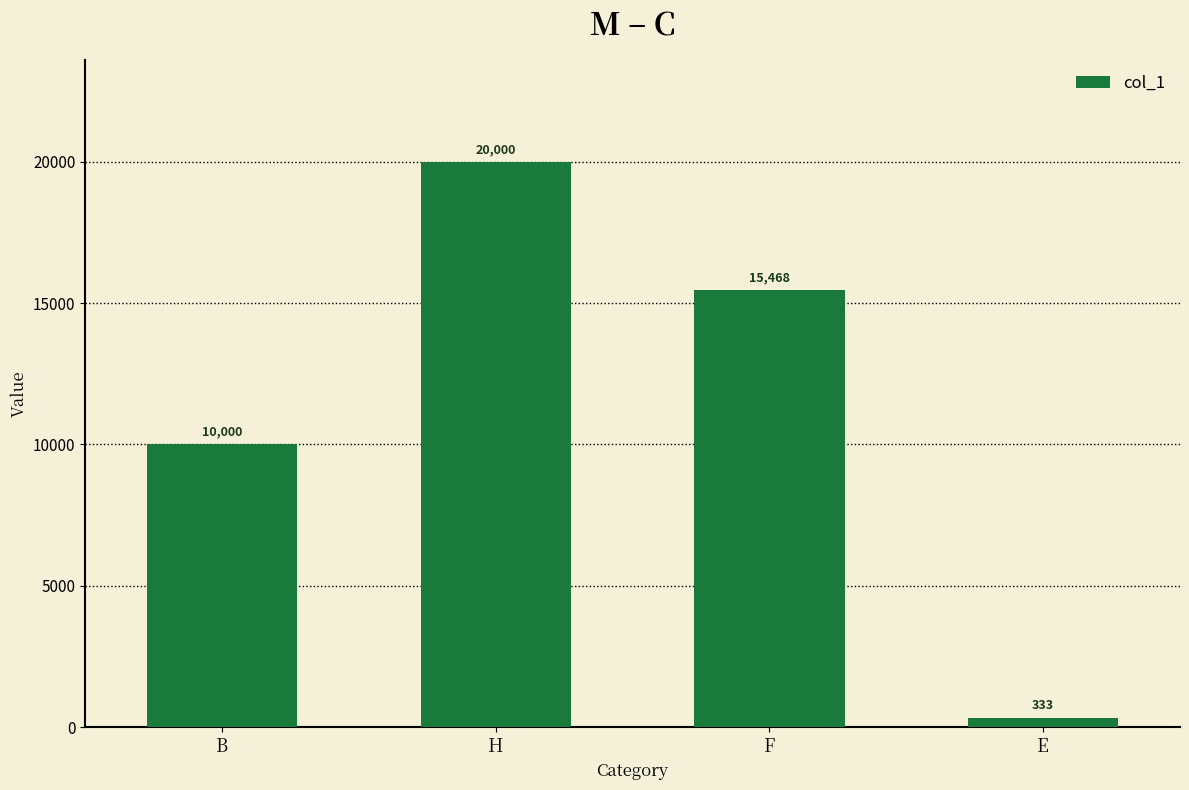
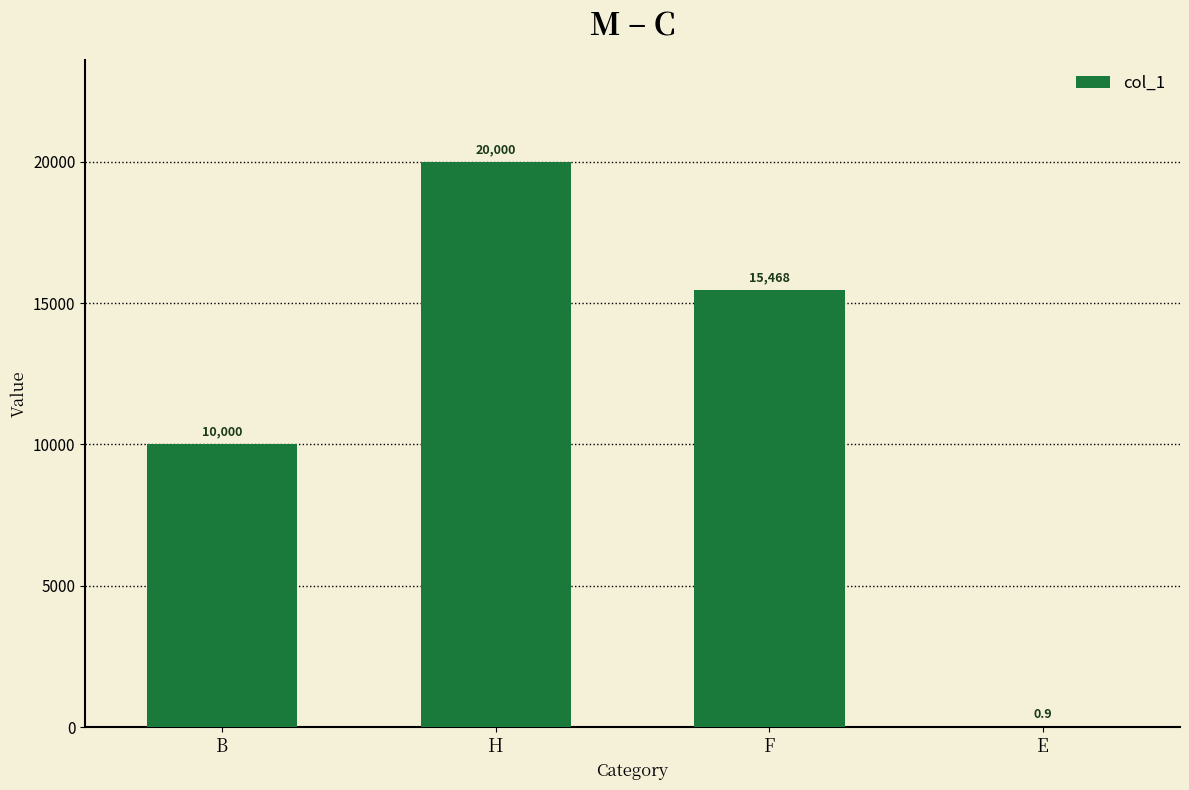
  {
    "B": "10,000",
    "H": "20,000",
    "F": "15,468",
-   "E": "333"
+   "E": "0.9"
  }
